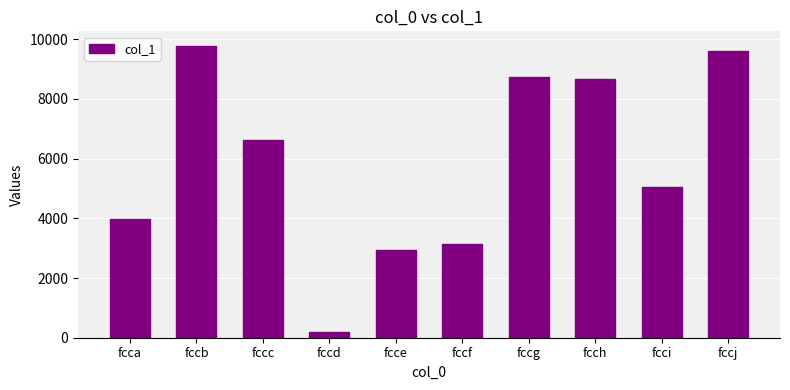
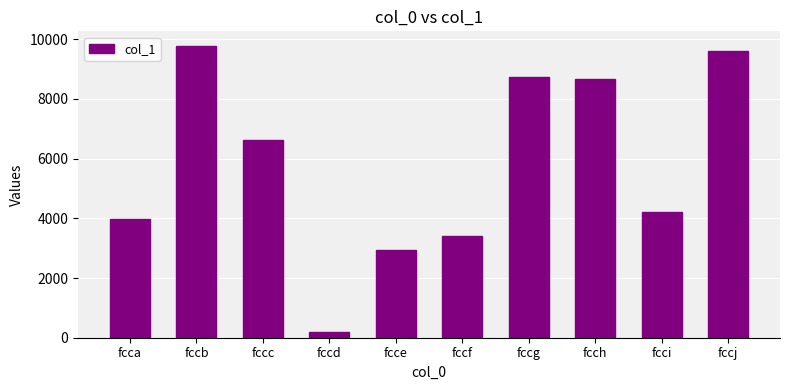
  {
    "fcca": 4000,
    "fccb": 9800,
    "fccc": 6600,
    "fccd": 200,
    "fcce": 2900,
-   "fccf": 3100,
+   "fccf": 3400,
    "fccg": 8700,
    "fcch": 8700,
-   "fcci": 5000,
+   "fcci": 4200,
    "fccj": 9600
  }
